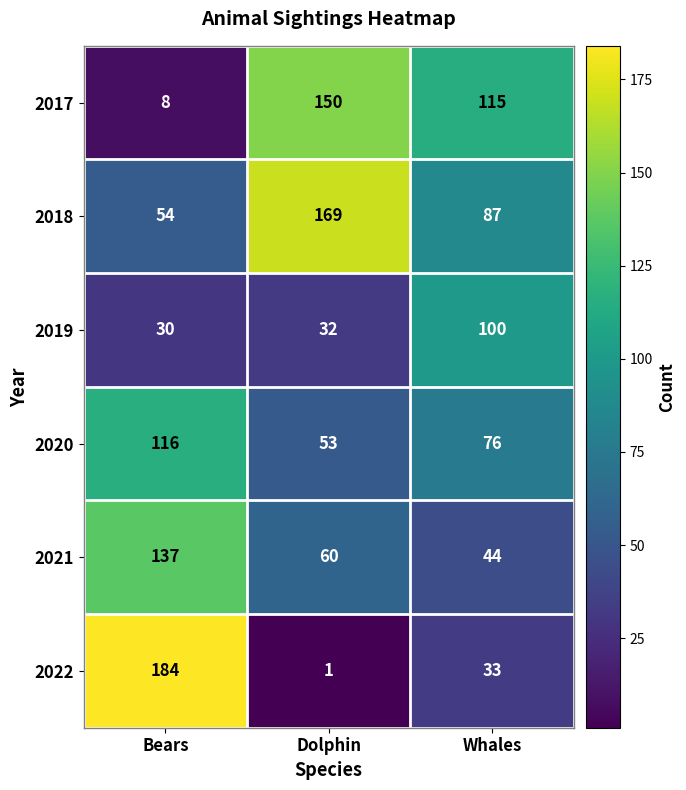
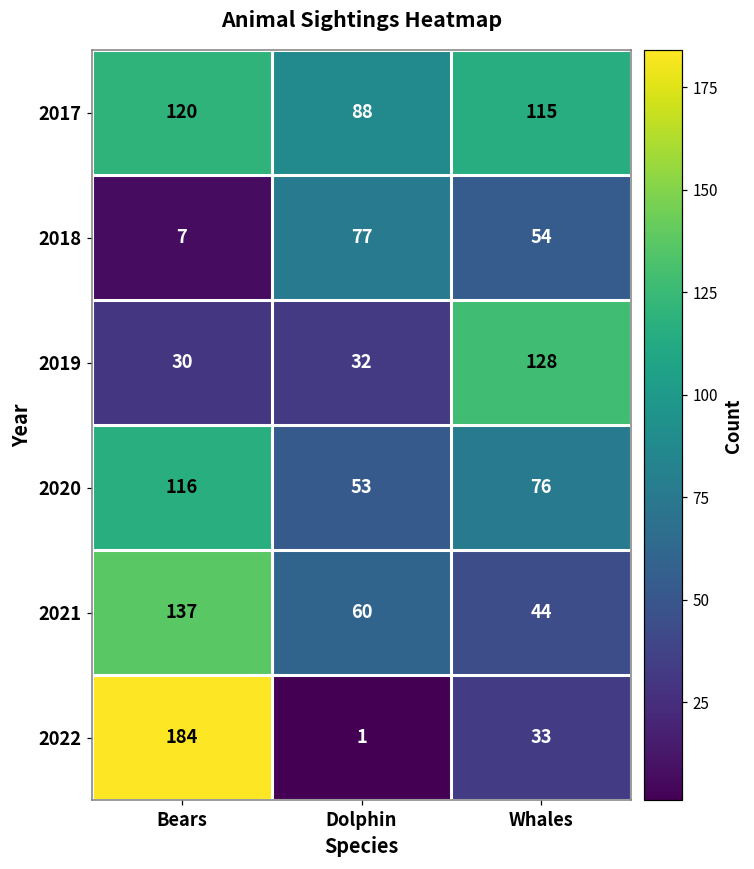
  {
    "2017": {
-     "Bears": 8,
-     "Dolphin": 150,
+     "Bears": 120,
+     "Dolphin": 88,
      "Whales": 115
    },
    "2018": {
-     "Bears": 54,
-     "Dolphin": 169,
-     "Whales": 87
+     "Bears": 7,
+     "Dolphin": 77,
+     "Whales": 54
    },
    "2019": {
      "Bears": 30,
      "Dolphin": 32,
-     "Whales": 100
+     "Whales": 128
    },
    "2020": {
      "Bears": 116,
      "Dolphin": 53,
      "Whales": 76
    },
    "2021": {
      "Bears": 137,
      "Dolphin": 60,
      "Whales": 44
    },
    "2022": {
      "Bears": 184,
      "Dolphin": 1,
      "Whales": 33
    }
  }
